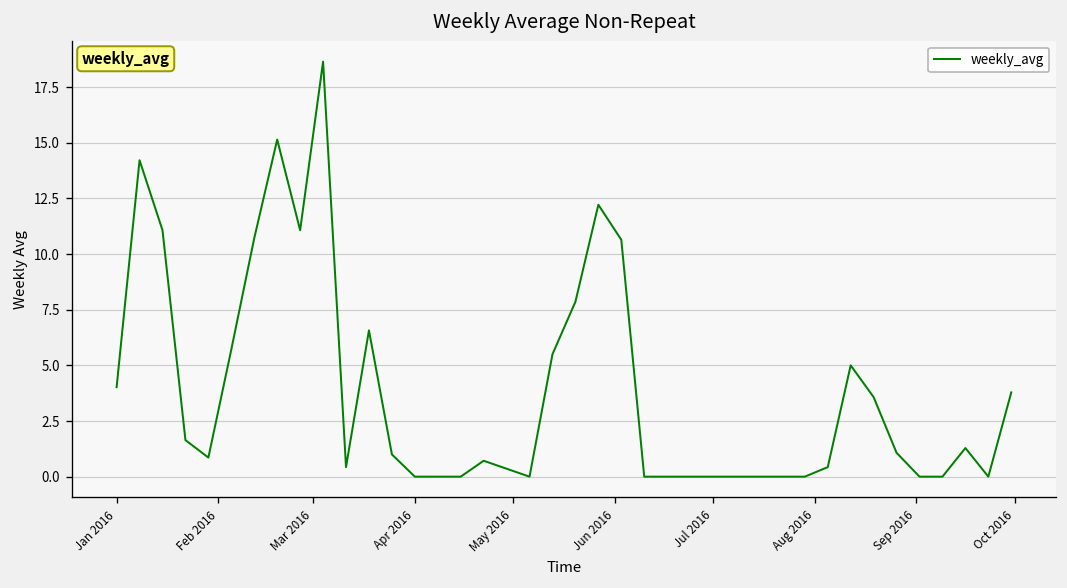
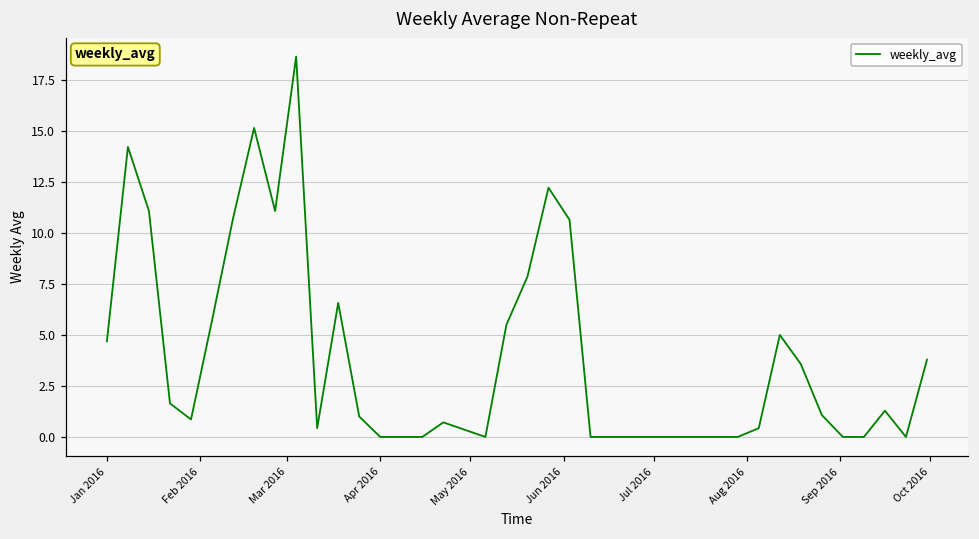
  {
-   "Jan 2016": 4.0,
+   "Jan 2016": 4.7,
    "Apr 2016": 0.0,
    "Jul 2016": 0.0
  }
